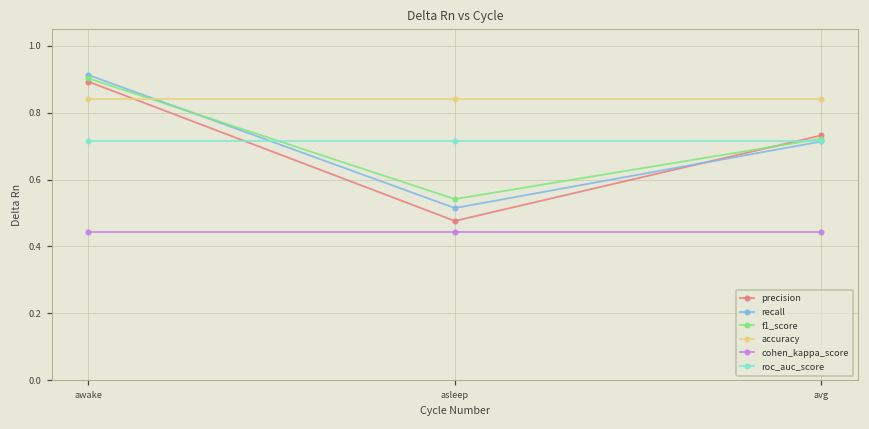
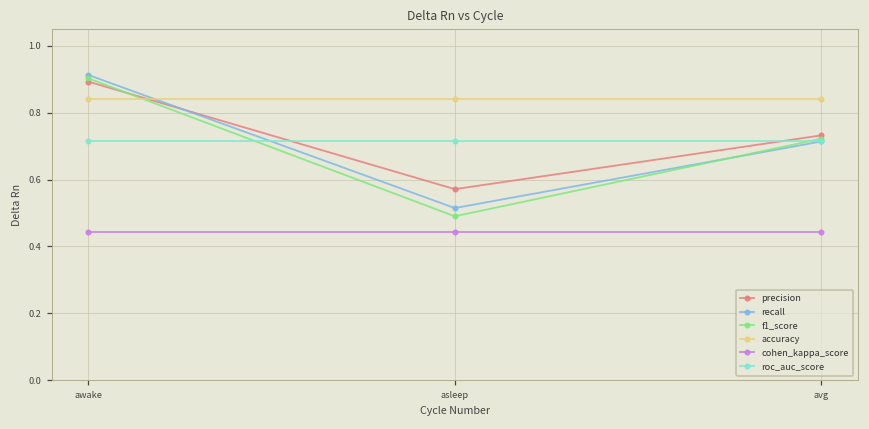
  {
    "precision": {
      "awake": 0.89,
-     "asleep": 0.48,
+     "asleep": 0.57,
      "avg": 0.73
    },
    "f1_score": {
      "awake": 0.90,
-     "asleep": 0.54
+     "asleep": 0.49
    },
    "accuracy": {
      "awake": 0.84,
      "asleep": 0.84,
      "avg": 0.84
    },
    "cohen_kappa_score": {
      "awake": 0.44,
      "asleep": 0.44,
      "avg": 0.44
    }
  }
